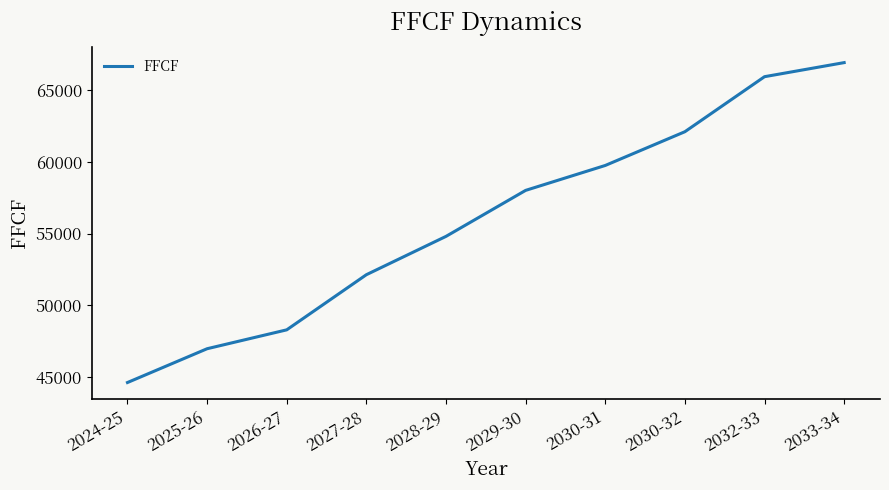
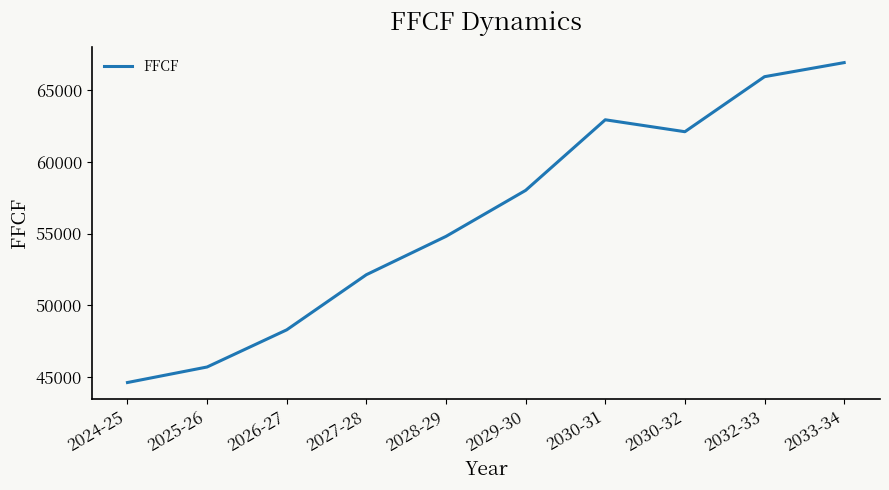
  {
    "2024-25": 44600,
-   "2025-26": 47000,
+   "2025-26": 45700,
    "2026-27": 48300,
    "2027-28": 52100,
    "2028-29": 54800,
    "2029-30": 58000,
-   "2030-31": 59800,
+   "2030-31": 62900,
    "2030-32": 62100,
    "2032-33": 65900,
    "2033-34": 66900
  }
